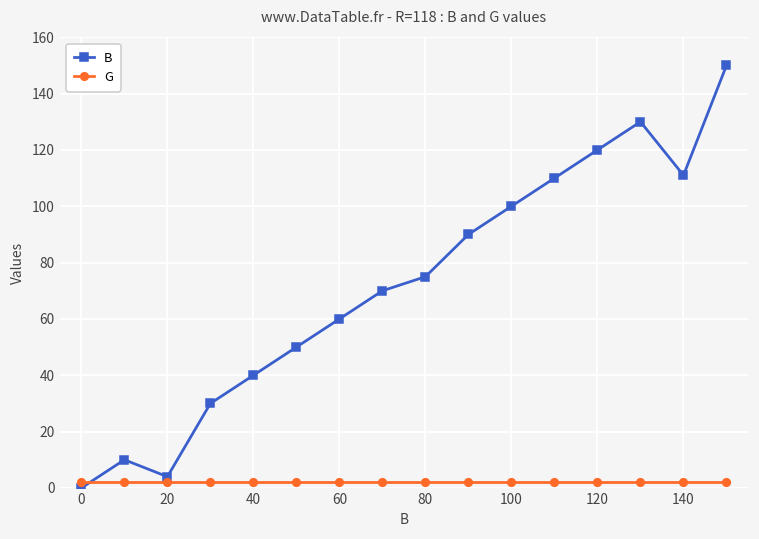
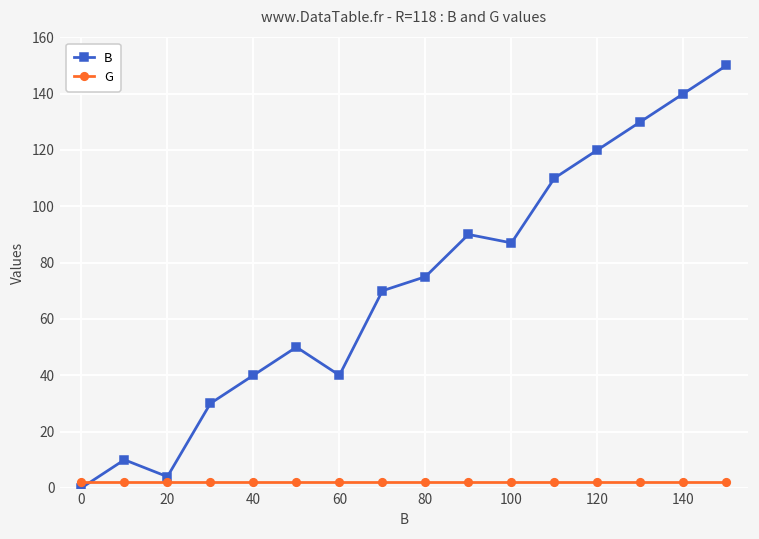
  {
    "B": {
      "0": 0,
      "20": 4,
      "40": 40,
-     "60": 60,
+     "60": 40,
      "80": 75,
-     "100": 100,
+     "100": 87,
      "120": 120,
-     "140": 111
+     "140": 140
    },
    "G": {
      "0": 2,
      "20": 2,
      "40": 2,
      "60": 2,
      "80": 2,
      "100": 2,
      "120": 2,
      "140": 2
    }
  }
